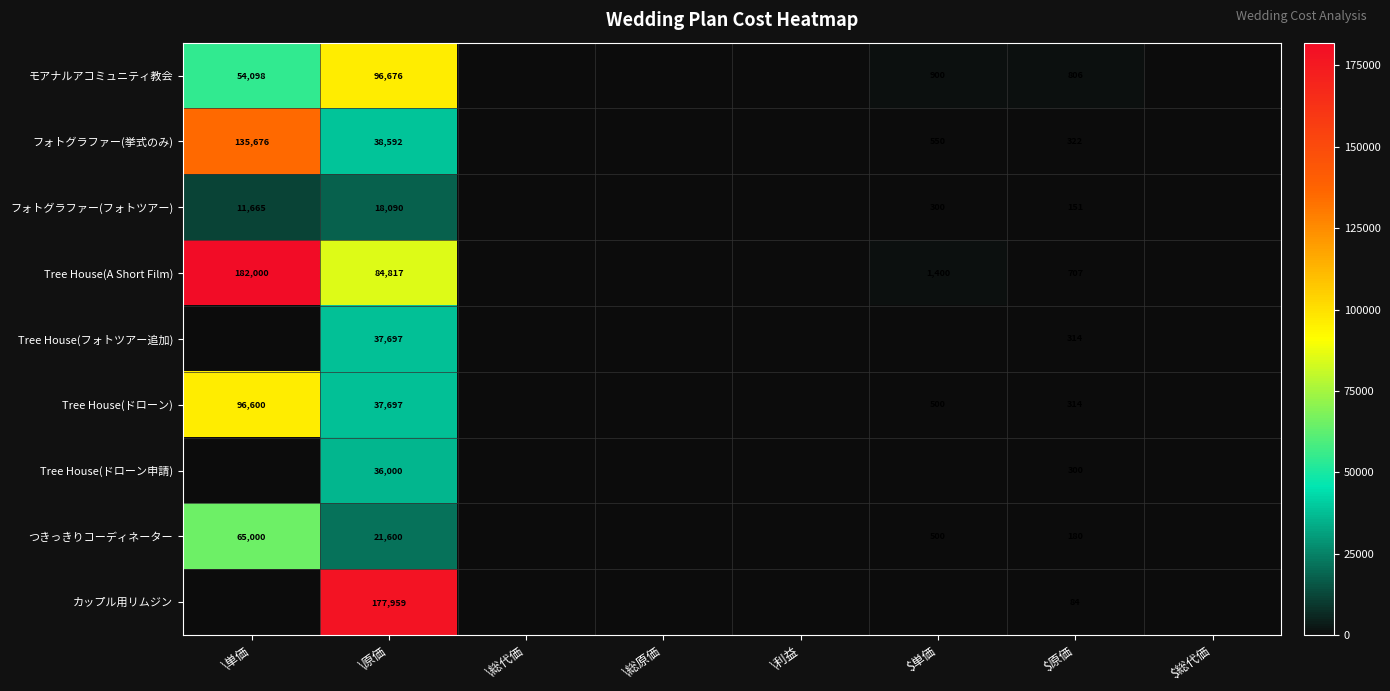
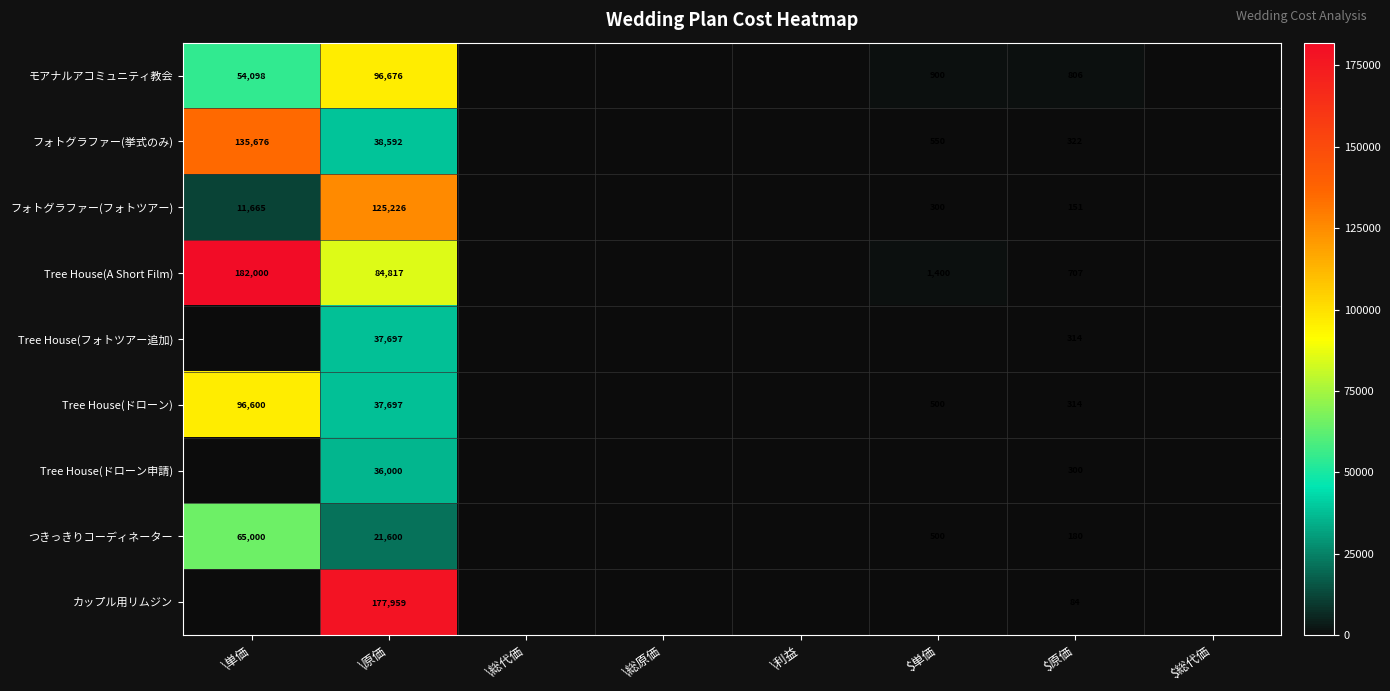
  {
    "モアナルアコミュニティ教会": {
      "\\単価": "54,098",
      "\\原価": "96,676"
    },
    "フォトグラファー(挙式のみ)": {
      "\\単価": "135,676",
      "\\原価": "38,592"
    },
    "フォトグラファー(フォトツアー)": {
      "\\単価": "11,665",
-     "\\原価": "18,090"
+     "\\原価": "125,226"
    },
    "Tree House(A Short Film)": {
      "\\単価": "182,000",
      "\\原価": "84,817"
    },
    "Tree House(フォトツアー追加)": {
      "\\原価": "37,697"
    },
    "Tree House(ドローン)": {
      "\\単価": "96,600",
      "\\原価": "37,697"
    },
    "Tree House(ドローン申請)": {
      "\\原価": "36,000"
    },
    "つきっきりコーディネーター": {
      "\\単価": "65,000",
      "\\原価": "21,600"
    },
    "カップル用リムジン": {
      "\\原価": "177,959"
    }
  }
